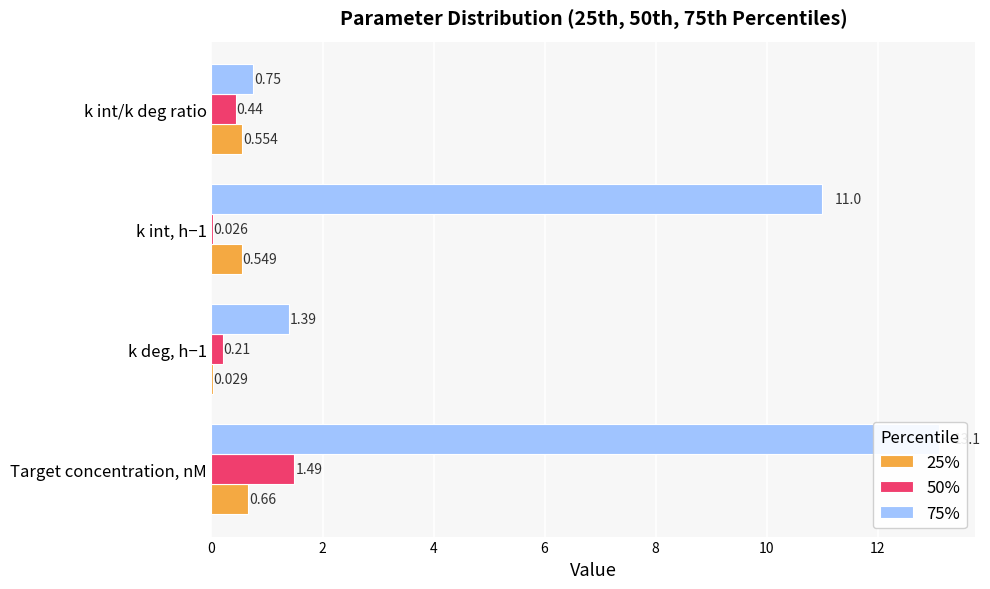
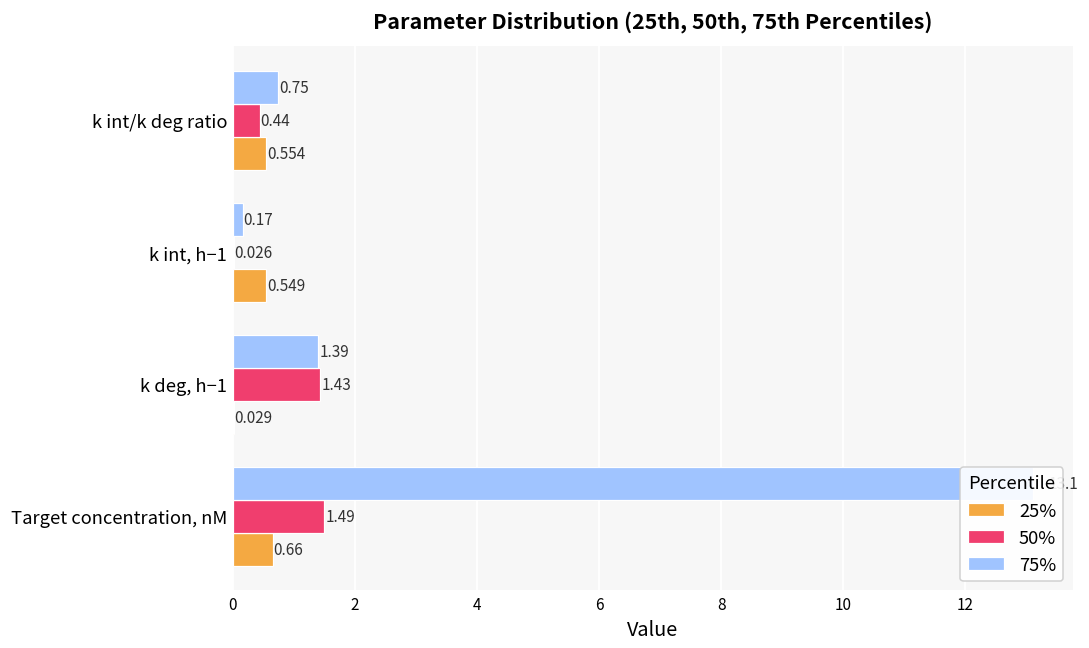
  {
    "25%": {
      "k int/k deg ratio": 0.554,
      "k int, h−1": 0.549,
      "k deg, h−1": 0.029,
      "Target concentration, nM": 0.66
    },
    "50%": {
      "k int/k deg ratio": 0.44,
      "k int, h−1": 0.026,
-     "k deg, h−1": 0.21,
+     "k deg, h−1": 1.43,
      "Target concentration, nM": 1.49
    },
    "75%": {
      "k int/k deg ratio": 0.75,
-     "k int, h−1": 11.0,
+     "k int, h−1": 0.17,
      "k deg, h−1": 1.39
    }
  }
